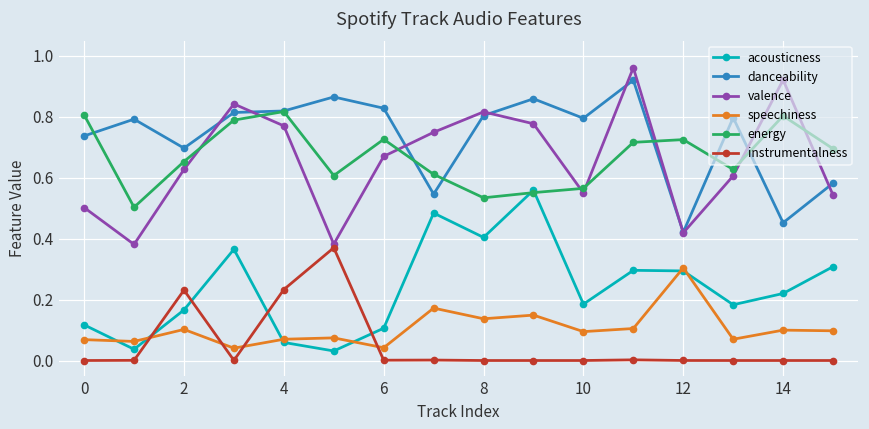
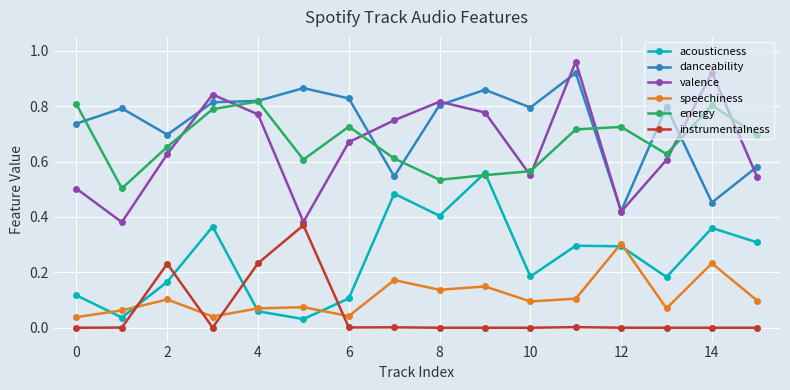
  {
    "acousticness": {
      "0": 0.12,
      "2": 0.17,
      "4": 0.06,
      "6": 0.11,
      "8": 0.40,
      "10": 0.19,
      "12": 0.29,
-     "14": 0.22
+     "14": 0.36
    },
    "danceability": {
      "0": 0.74,
      "2": 0.70,
      "6": 0.83,
      "8": 0.80,
      "10": 0.80,
      "14": 0.45
    },
    "valence": {
      "0": 0.50,
      "2": 0.63,
      "4": 0.77,
      "6": 0.67,
      "8": 0.82,
      "10": 0.55
    },
    "speechiness": {
-     "0": 0.07,
+     "0": 0.04,
      "2": 0.10,
      "4": 0.07,
      "6": 0.04,
      "8": 0.14,
      "10": 0.09,
      "12": 0.30,
-     "14": 0.10
+     "14": 0.23
    },
    "energy": {
      "0": 0.81,
      "2": 0.65,
      "6": 0.73,
      "8": 0.53,
      "10": 0.57,
      "12": 0.73
    },
    "instrumentalness": {
      "0": 0.00,
      "2": 0.23,
      "4": 0.23,
      "6": 0.00,
      "8": 0.00,
      "10": 0.00,
      "12": 0.00,
      "14": 0.00
    }
  }
